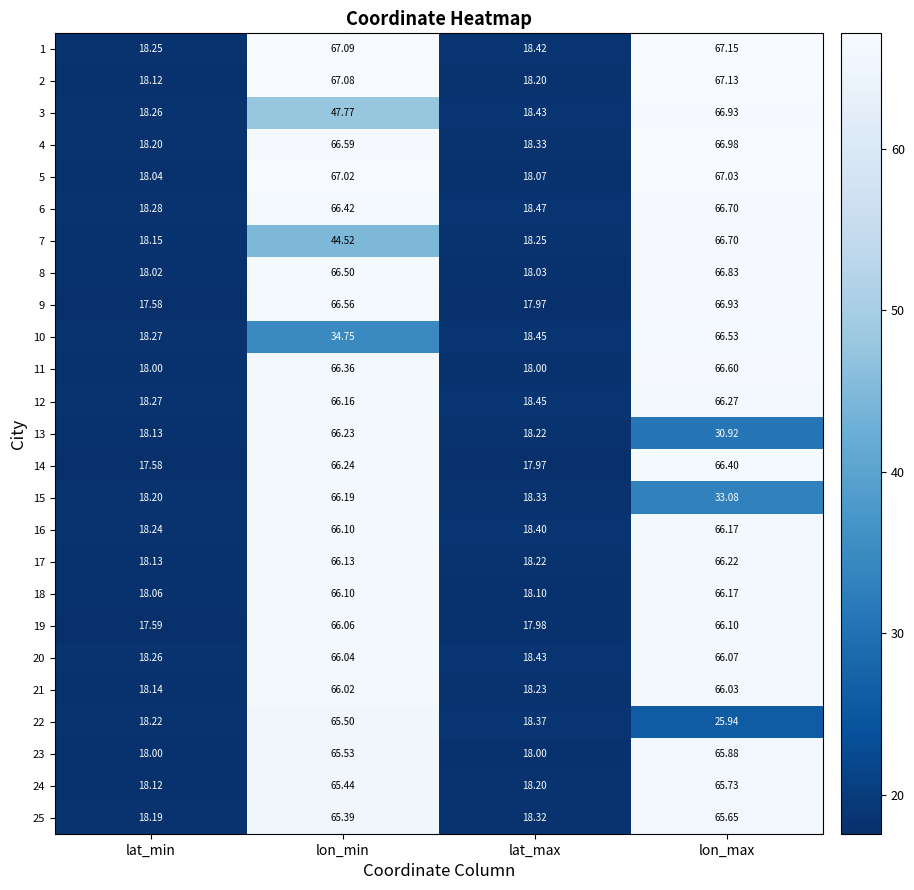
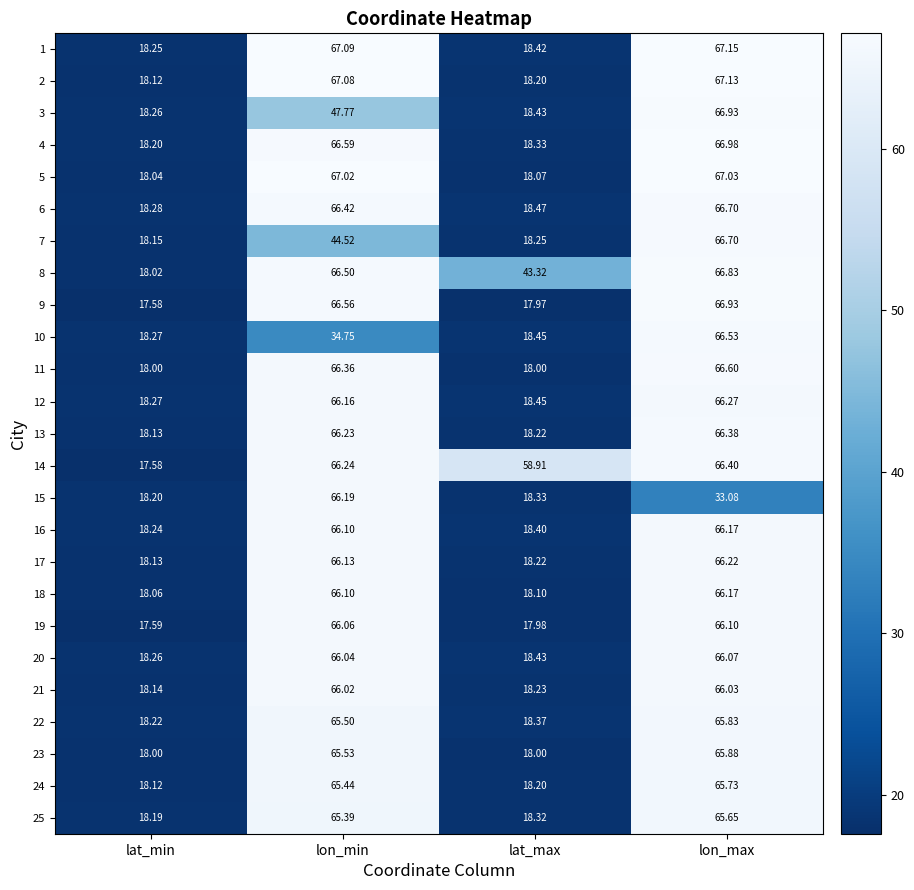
  {
    "1": {
      "lat_min": 18.25,
      "lon_min": 67.09,
      "lat_max": 18.42,
      "lon_max": 67.15
    },
    "2": {
      "lat_min": 18.12,
      "lon_min": 67.08,
      "lat_max": 18.20,
      "lon_max": 67.13
    },
    "3": {
      "lat_min": 18.26,
      "lon_min": 47.77,
      "lat_max": 18.43,
      "lon_max": 66.93
    },
    "4": {
      "lat_min": 18.20,
      "lon_min": 66.59,
      "lat_max": 18.33,
      "lon_max": 66.98
    },
    "5": {
      "lat_min": 18.04,
      "lon_min": 67.02,
      "lat_max": 18.07,
      "lon_max": 67.03
    },
    "6": {
      "lat_min": 18.28,
      "lon_min": 66.42,
      "lat_max": 18.47,
      "lon_max": 66.70
    },
    "7": {
      "lat_min": 18.15,
      "lon_min": 44.52,
      "lat_max": 18.25,
      "lon_max": 66.70
    },
    "8": {
      "lat_min": 18.02,
      "lon_min": 66.50,
-     "lat_max": 18.03,
+     "lat_max": 43.32,
      "lon_max": 66.83
    },
    "9": {
      "lat_min": 17.58,
      "lon_min": 66.56,
      "lat_max": 17.97,
      "lon_max": 66.93
    },
    "10": {
      "lat_min": 18.27,
      "lon_min": 34.75,
      "lat_max": 18.45,
      "lon_max": 66.53
    },
    "11": {
      "lat_min": 18.00,
      "lon_min": 66.36,
      "lat_max": 18.00,
      "lon_max": 66.60
    },
    "12": {
      "lat_min": 18.27,
      "lon_min": 66.16,
      "lat_max": 18.45,
      "lon_max": 66.27
    },
    "13": {
      "lat_min": 18.13,
      "lon_min": 66.23,
      "lat_max": 18.22,
-     "lon_max": 30.92
+     "lon_max": 66.38
    },
    "14": {
      "lat_min": 17.58,
      "lon_min": 66.24,
-     "lat_max": 17.97,
+     "lat_max": 58.91,
      "lon_max": 66.40
    },
    "15": {
      "lat_min": 18.20,
      "lon_min": 66.19,
      "lat_max": 18.33,
      "lon_max": 33.08
    },
    "16": {
      "lat_min": 18.24,
      "lon_min": 66.10,
      "lat_max": 18.40,
      "lon_max": 66.17
    },
    "17": {
      "lat_min": 18.13,
      "lon_min": 66.13,
      "lat_max": 18.22,
      "lon_max": 66.22
    },
    "18": {
      "lat_min": 18.06,
      "lon_min": 66.10,
      "lat_max": 18.10,
      "lon_max": 66.17
    },
    "19": {
      "lat_min": 17.59,
      "lon_min": 66.06,
      "lat_max": 17.98,
      "lon_max": 66.10
    },
    "20": {
      "lat_min": 18.26,
      "lon_min": 66.04,
      "lat_max": 18.43,
      "lon_max": 66.07
    },
    "21": {
      "lat_min": 18.14,
      "lon_min": 66.02,
      "lat_max": 18.23,
      "lon_max": 66.03
    },
    "22": {
      "lat_min": 18.22,
      "lon_min": 65.50,
      "lat_max": 18.37,
-     "lon_max": 25.94
+     "lon_max": 65.83
    },
    "23": {
      "lat_min": 18.00,
      "lon_min": 65.53,
      "lat_max": 18.00,
      "lon_max": 65.88
    },
    "24": {
      "lat_min": 18.12,
      "lon_min": 65.44,
      "lat_max": 18.20,
      "lon_max": 65.73
    },
    "25": {
      "lat_min": 18.19,
      "lon_min": 65.39,
      "lat_max": 18.32,
      "lon_max": 65.65
    }
  }
